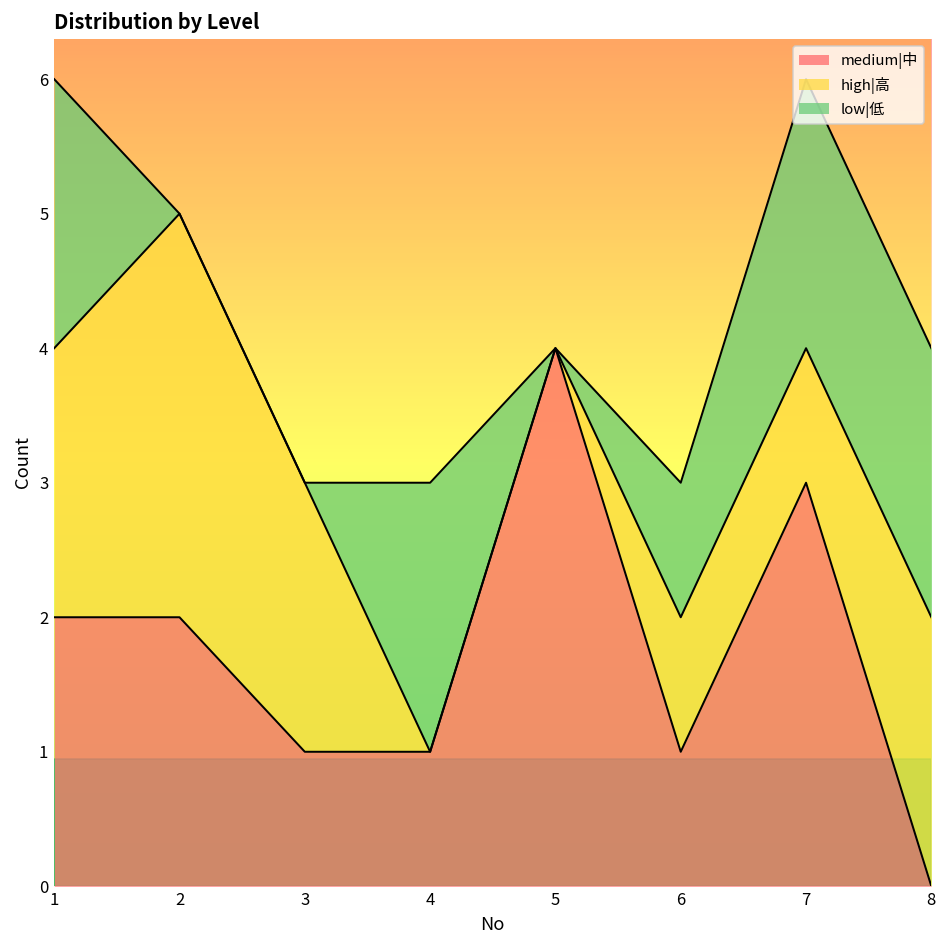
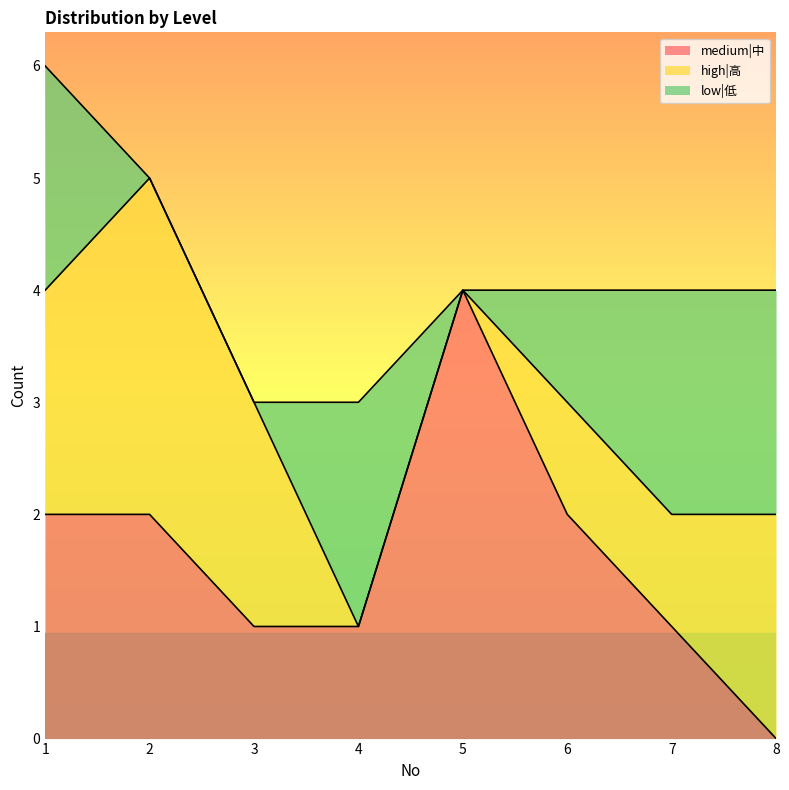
  {
    "medium|中": {
      "1": 2,
      "2": 2,
      "3": 1,
-     "6": 1,
-     "7": 3
+     "6": 2,
+     "7": 1
    },
    "high|高": {
      "1": 4,
      "8": 2
    },
    "low|低": {
      "1": 6,
      "4": 3,
      "8": 4
    }
  }
